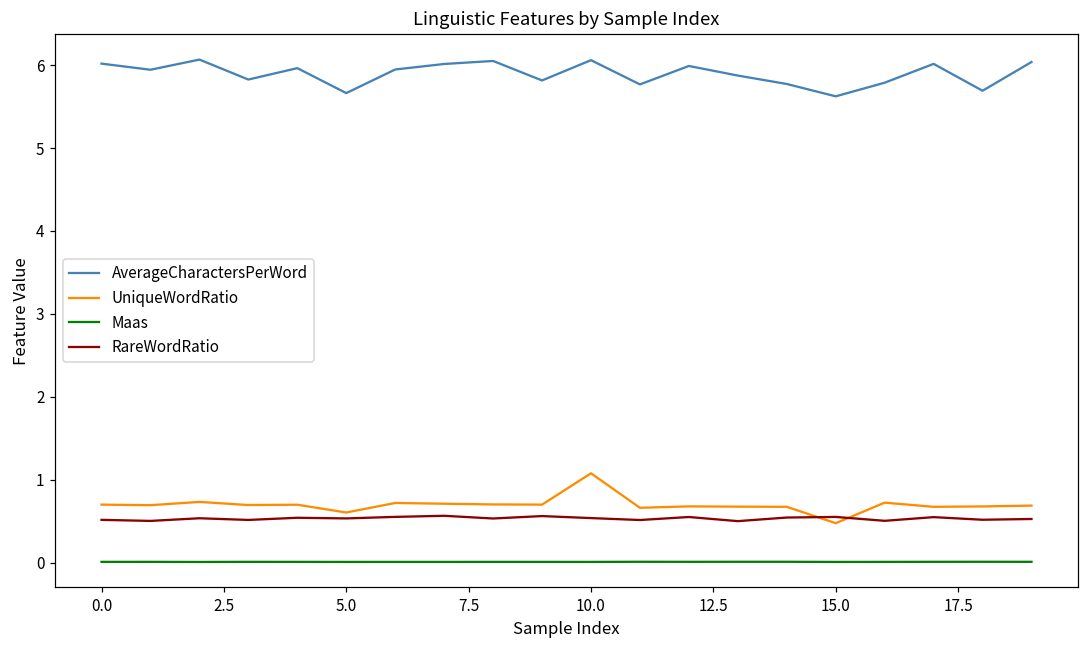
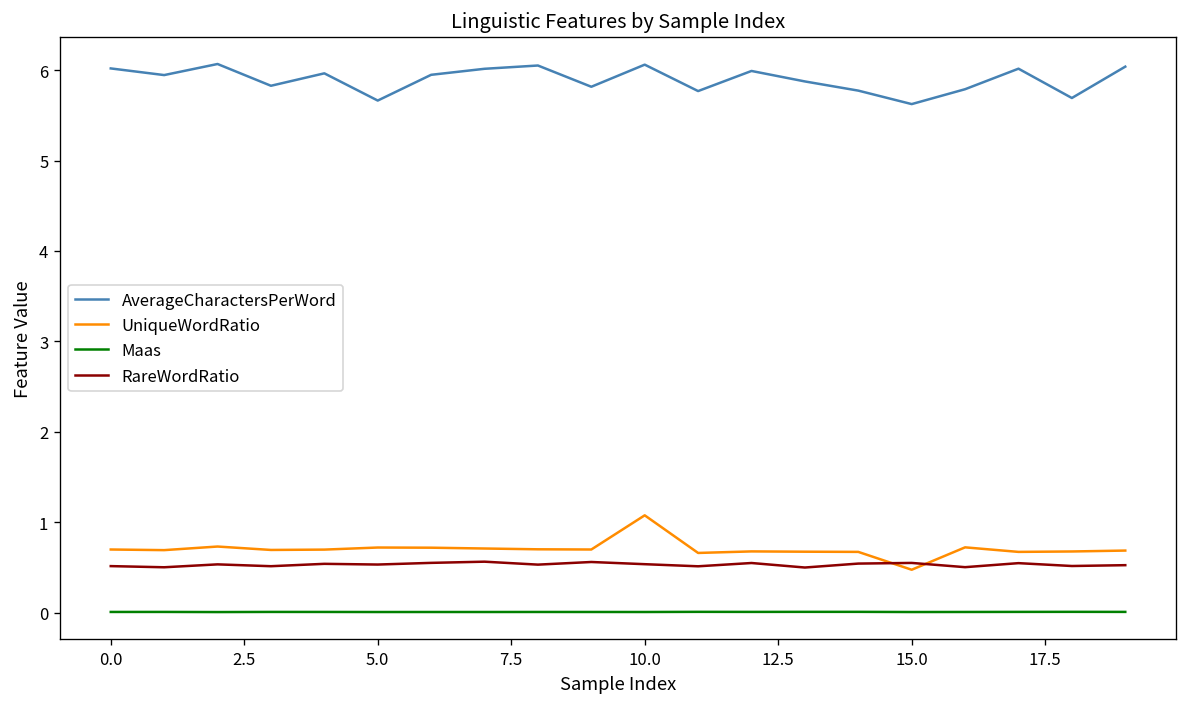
  {
    "AverageCharactersPerWord": {
      "0.0": 6.0,
      "5.0": 5.7,
      "10.0": 6.1,
      "15.0": 5.6
    },
    "UniqueWordRatio": {
      "0.0": 0.7,
-     "5.0": 0.6,
+     "5.0": 0.7,
      "10.0": 1.1,
      "15.0": 0.5
    },
    "Maas": {
      "0.0": 0.0,
      "5.0": 0.0,
      "10.0": 0.0,
      "15.0": 0.0
    },
    "RareWordRatio": {
      "0.0": 0.5,
      "5.0": 0.5,
      "10.0": 0.5,
      "15.0": 0.6
    }
  }
